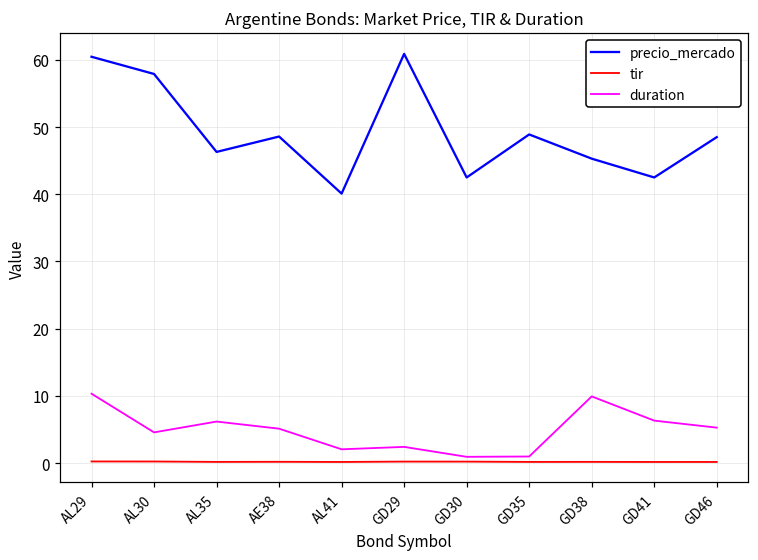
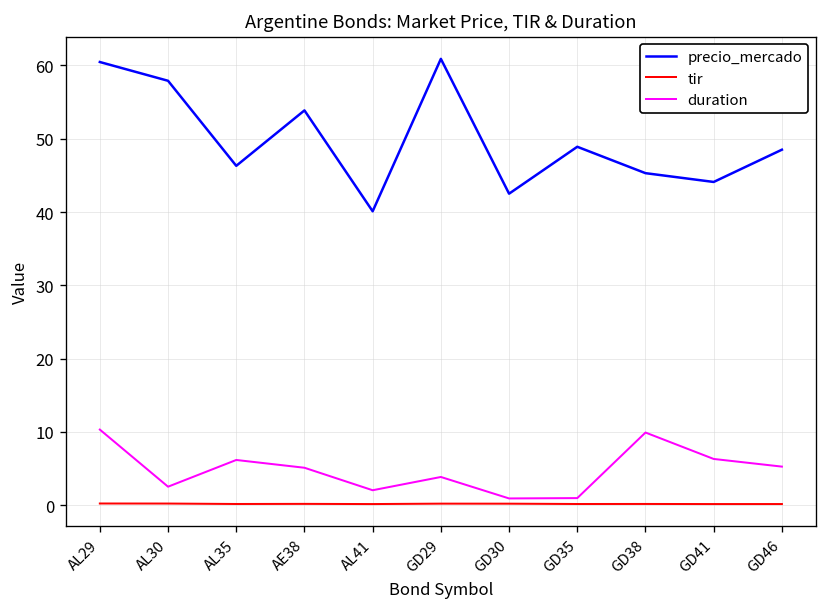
  {
    "precio_mercado": {
      "AL29": 60,
      "AL30": 58,
      "AL35": 46,
-     "AE38": 49,
+     "AE38": 54,
      "AL41": 40,
      "GD29": 61,
      "GD30": 43,
      "GD35": 49,
      "GD38": 45,
-     "GD41": 43,
+     "GD41": 44,
      "GD46": 49
    },
    "tir": {
      "AL29": 0,
      "AL30": 0,
      "AL35": 0,
      "AE38": 0,
      "AL41": 0,
      "GD29": 0,
      "GD30": 0,
      "GD35": 0,
      "GD38": 0,
      "GD41": 0,
      "GD46": 0
    },
    "duration": {
      "AL29": 10,
-     "AL30": 5,
+     "AL30": 3,
      "AL35": 6,
      "AE38": 5,
      "AL41": 2,
-     "GD29": 2,
+     "GD29": 4,
      "GD30": 1,
      "GD35": 1,
      "GD38": 10,
      "GD41": 6,
      "GD46": 5
    }
  }
